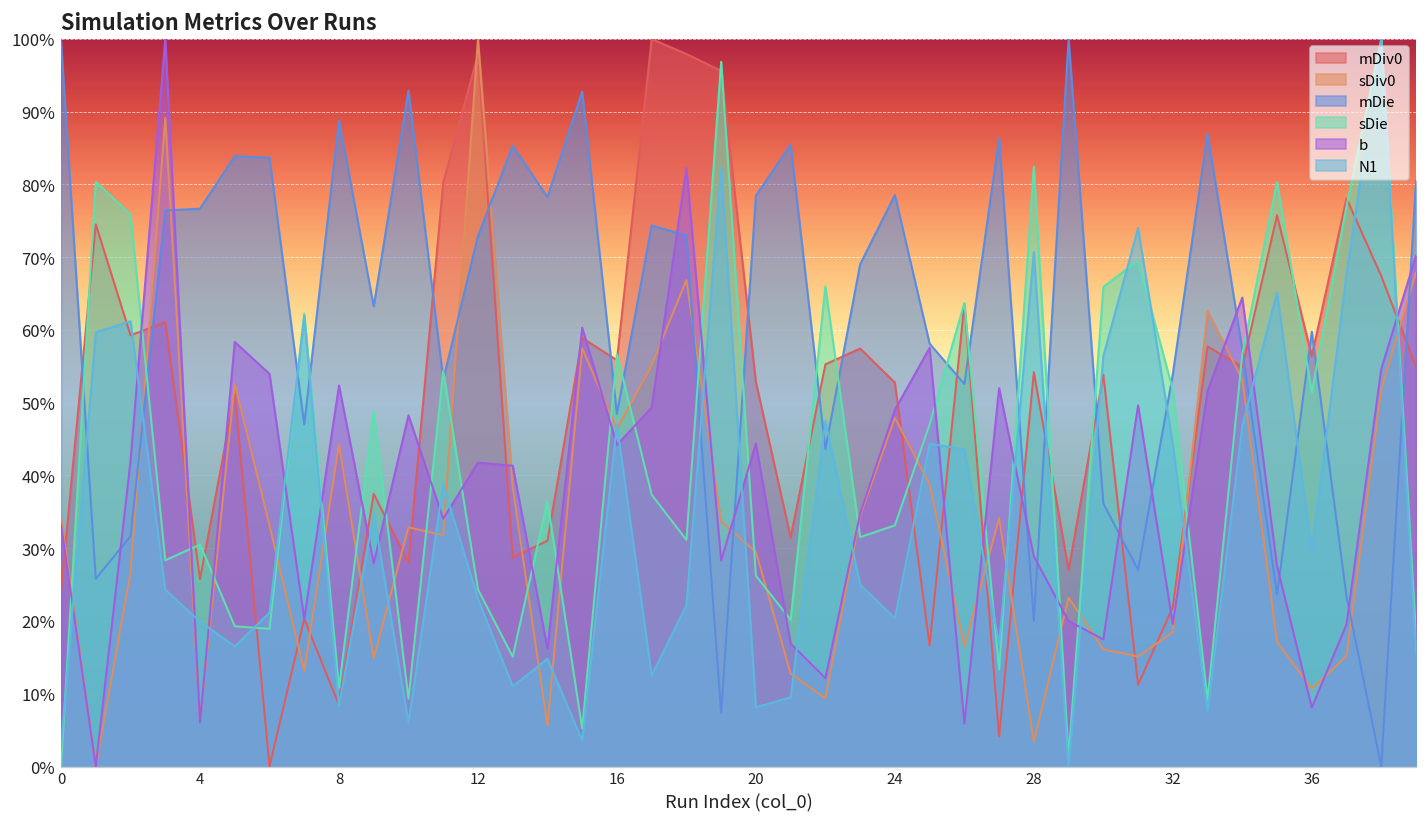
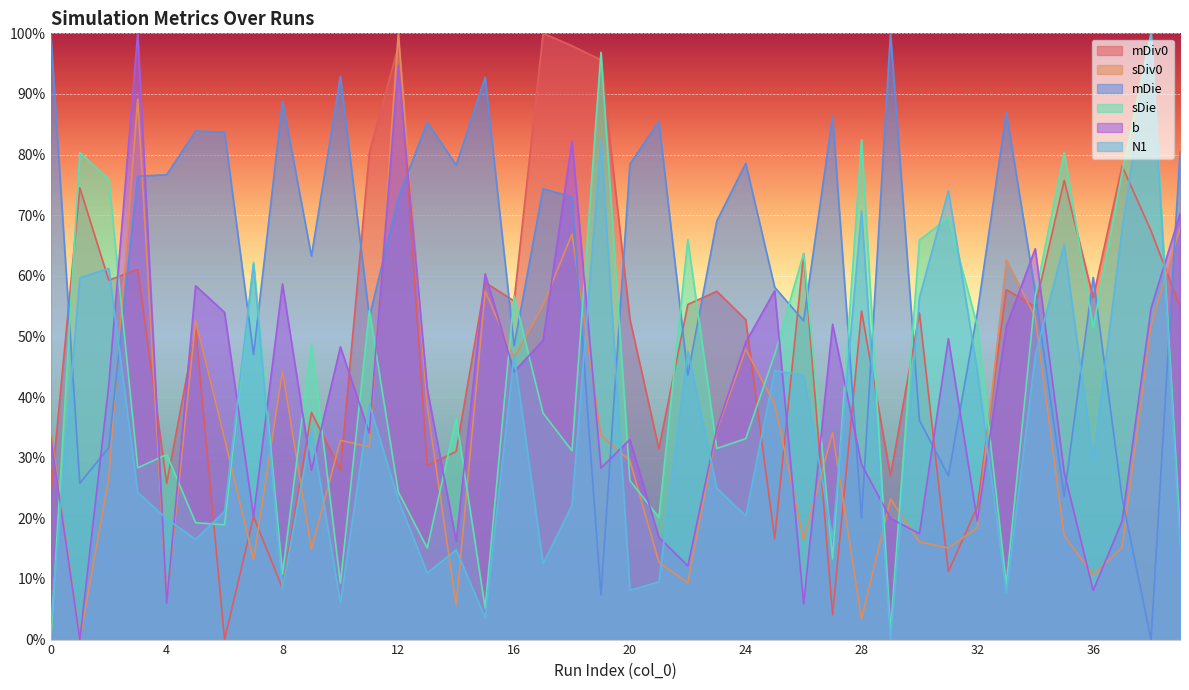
  {
    "b": {
      "0": "33%",
-     "8": "52%",
-     "12": "42%",
+     "8": "59%",
+     "12": "95%",
      "16": "44%",
-     "20": "44%",
+     "20": "33%",
      "24": "49%",
      "28": "29%",
      "32": "20%",
      "36": "8%"
    }
  }
